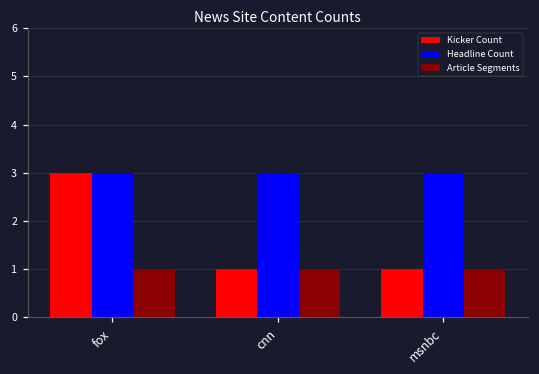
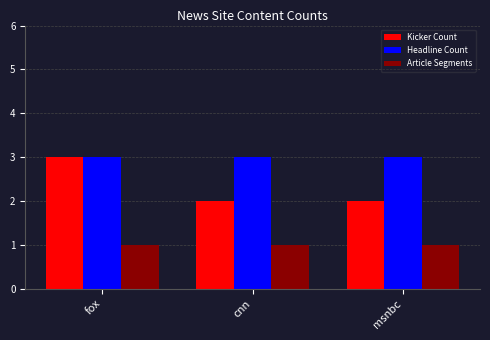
  {
    "Kicker Count": {
      "fox": 3,
-     "cnn": 1,
-     "msnbc": 1
+     "cnn": 2,
+     "msnbc": 2
    },
    "Headline Count": {
      "fox": 3,
      "cnn": 3,
      "msnbc": 3
    },
    "Article Segments": {
      "fox": 1,
      "cnn": 1,
      "msnbc": 1
    }
  }
